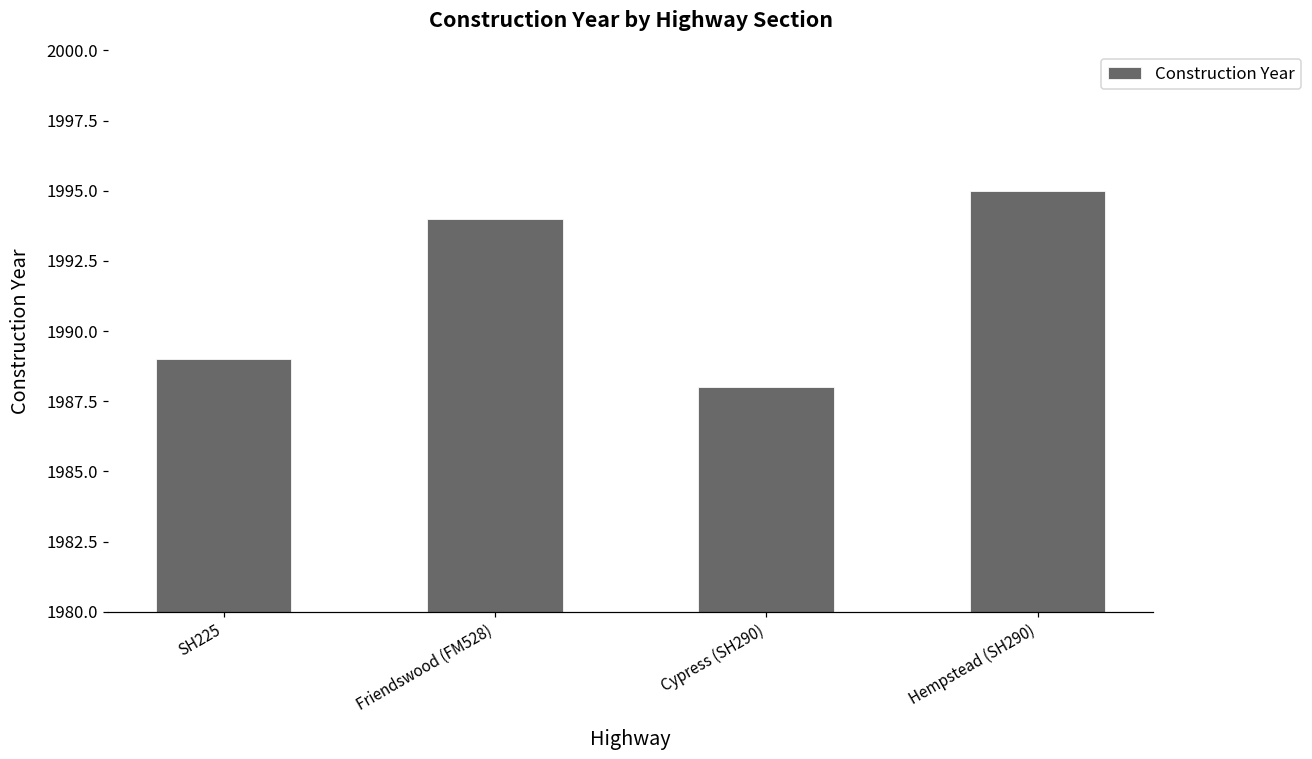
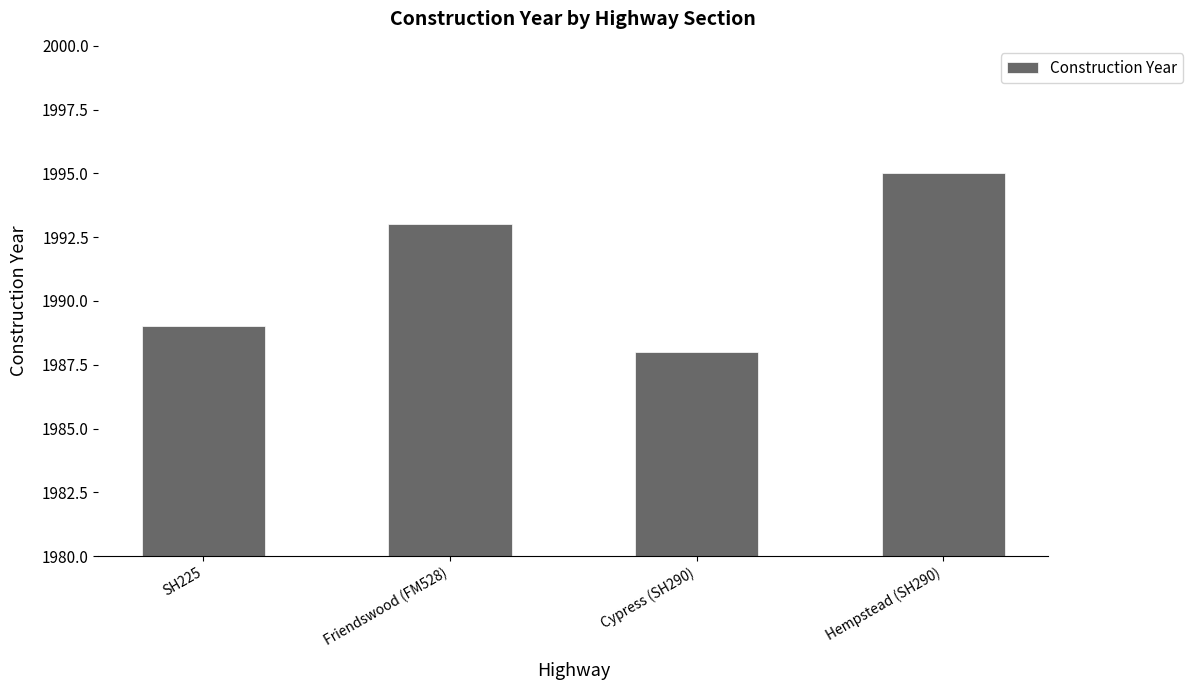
  {
    "SH225": 1989,
-   "Friendswood (FM528)": 1994,
+   "Friendswood (FM528)": 1993,
    "Cypress (SH290)": 1988,
    "Hempstead (SH290)": 1995
  }
